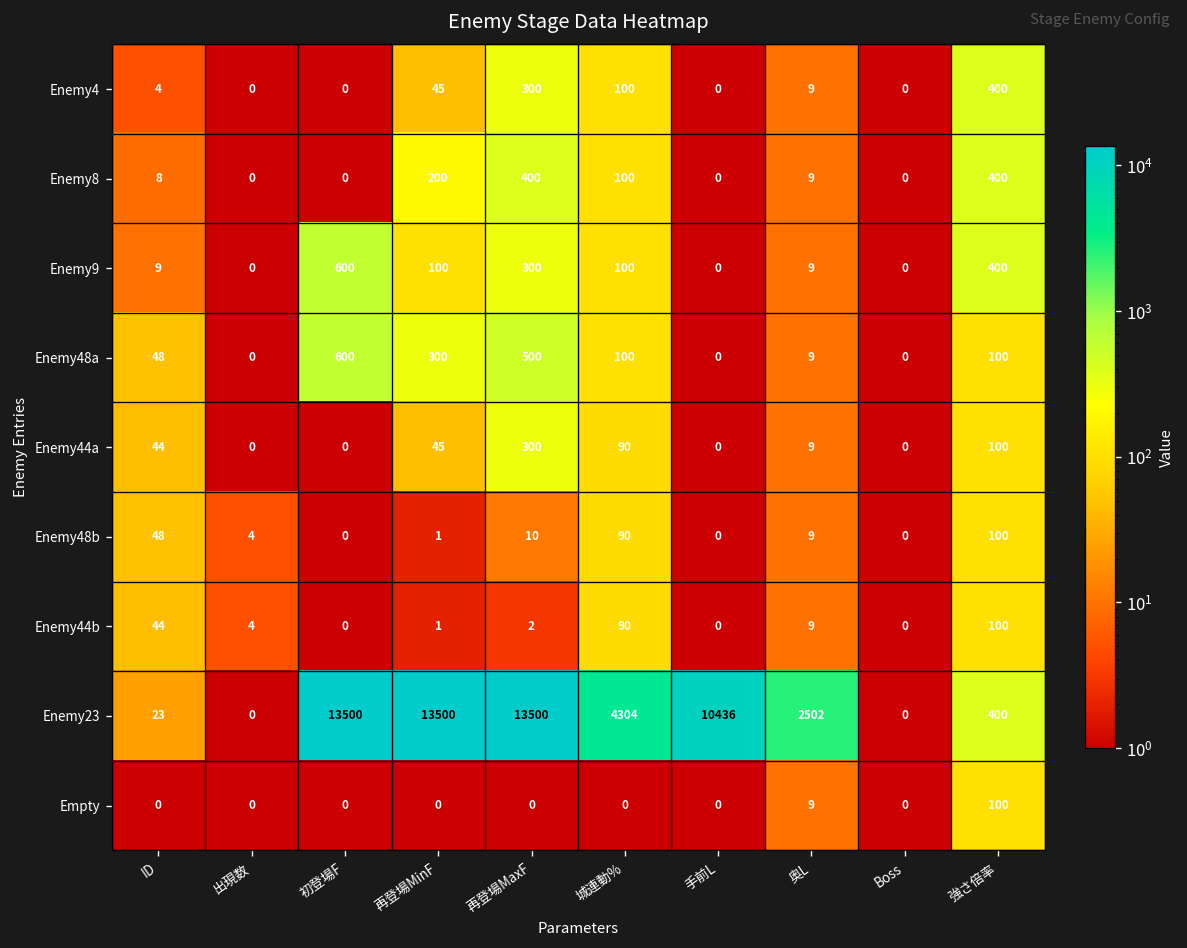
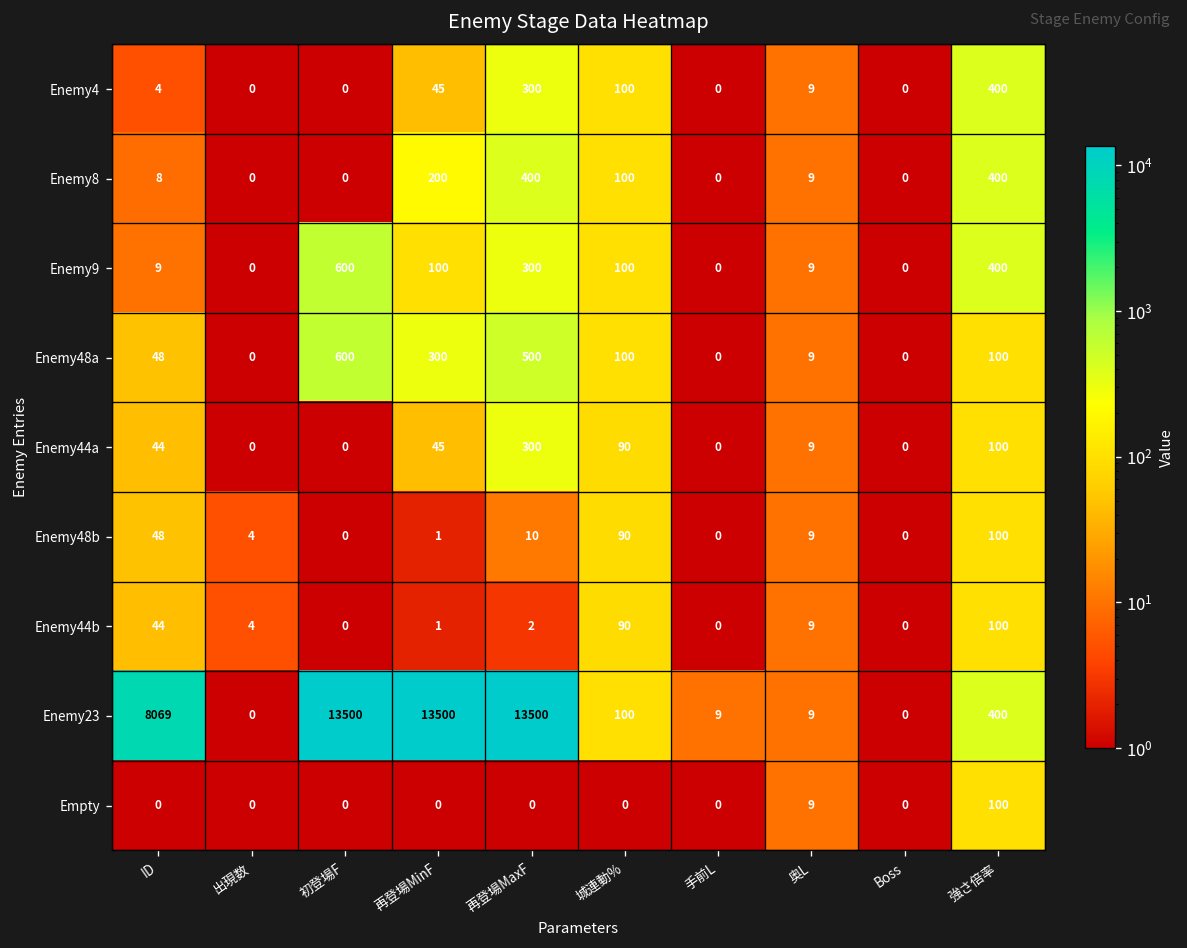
  {
    "Enemy4": {
      "ID": 4,
      "出現数": 0,
      "初登場F": 0,
      "再登場MinF": 45,
      "再登場MaxF": 300,
      "城連動%": 100,
      "手前L": 0,
      "奥L": 9,
      "Boss": 0,
      "強さ倍率": 400
    },
    "Enemy8": {
      "ID": 8,
      "出現数": 0,
      "初登場F": 0,
      "再登場MinF": 200,
      "再登場MaxF": 400,
      "城連動%": 100,
      "手前L": 0,
      "奥L": 9,
      "Boss": 0,
      "強さ倍率": 400
    },
    "Enemy9": {
      "ID": 9,
      "出現数": 0,
      "初登場F": 600,
      "再登場MinF": 100,
      "再登場MaxF": 300,
      "城連動%": 100,
      "手前L": 0,
      "奥L": 9,
      "Boss": 0,
      "強さ倍率": 400
    },
    "Enemy48a": {
      "ID": 48,
      "出現数": 0,
      "初登場F": 600,
      "再登場MinF": 300,
      "再登場MaxF": 500,
      "城連動%": 100,
      "手前L": 0,
      "奥L": 9,
      "Boss": 0,
      "強さ倍率": 100
    },
    "Enemy44a": {
      "ID": 44,
      "出現数": 0,
      "初登場F": 0,
      "再登場MinF": 45,
      "再登場MaxF": 300,
      "城連動%": 90,
      "手前L": 0,
      "奥L": 9,
      "Boss": 0,
      "強さ倍率": 100
    },
    "Enemy48b": {
      "ID": 48,
      "出現数": 4,
      "初登場F": 0,
      "再登場MinF": 1,
      "再登場MaxF": 10,
      "城連動%": 90,
      "手前L": 0,
      "奥L": 9,
      "Boss": 0,
      "強さ倍率": 100
    },
    "Enemy44b": {
      "ID": 44,
      "出現数": 4,
      "初登場F": 0,
      "再登場MinF": 1,
      "再登場MaxF": 2,
      "城連動%": 90,
      "手前L": 0,
      "奥L": 9,
      "Boss": 0,
      "強さ倍率": 100
    },
    "Enemy23": {
-     "ID": 23,
+     "ID": 8069,
      "出現数": 0,
      "初登場F": 13500,
      "再登場MinF": 13500,
      "再登場MaxF": 13500,
-     "城連動%": 4304,
-     "手前L": 10436,
-     "奥L": 2502,
+     "城連動%": 100,
+     "手前L": 9,
+     "奥L": 9,
      "Boss": 0,
      "強さ倍率": 400
    },
    "Empty": {
      "ID": 0,
      "出現数": 0,
      "初登場F": 0,
      "再登場MinF": 0,
      "再登場MaxF": 0,
      "城連動%": 0,
      "手前L": 0,
      "奥L": 9,
      "Boss": 0,
      "強さ倍率": 100
    }
  }
